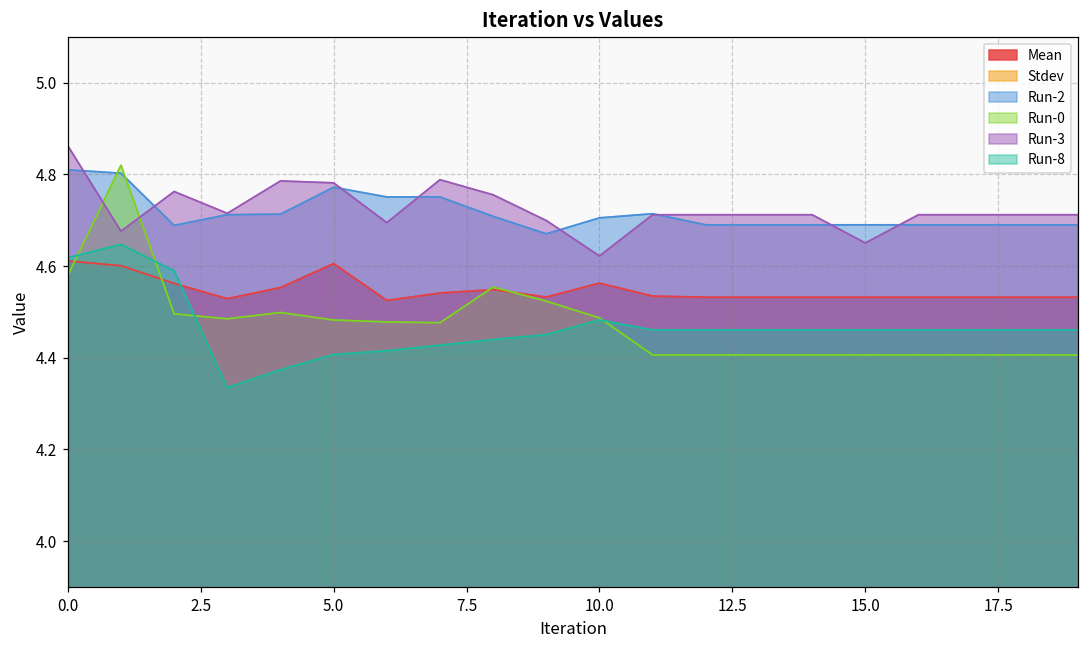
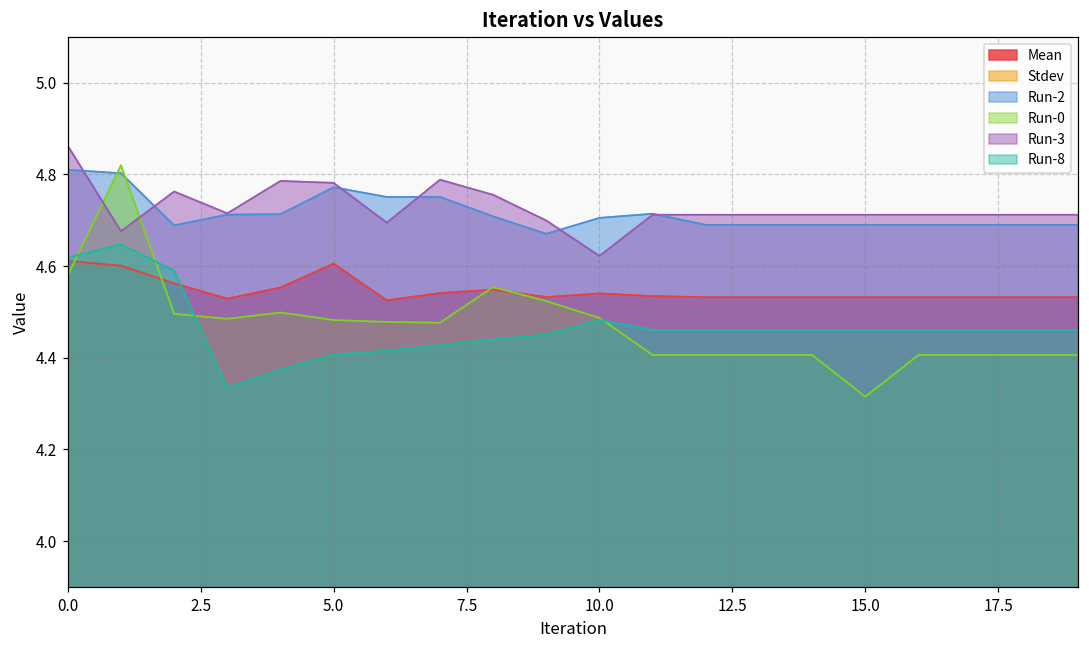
  {
    "Mean": {
      "0.0": 4.61,
      "5.0": 4.61,
-     "10.0": 4.56,
+     "10.0": 4.54,
      "15.0": 4.53
    },
    "Run-0": {
      "0.0": 4.58,
      "5.0": 4.48,
-     "15.0": 4.41
+     "15.0": 4.32
    },
    "Run-3": {
      "0.0": 4.86,
      "5.0": 4.78,
      "10.0": 4.62,
-     "15.0": 4.65
+     "15.0": 4.71
    }
  }
